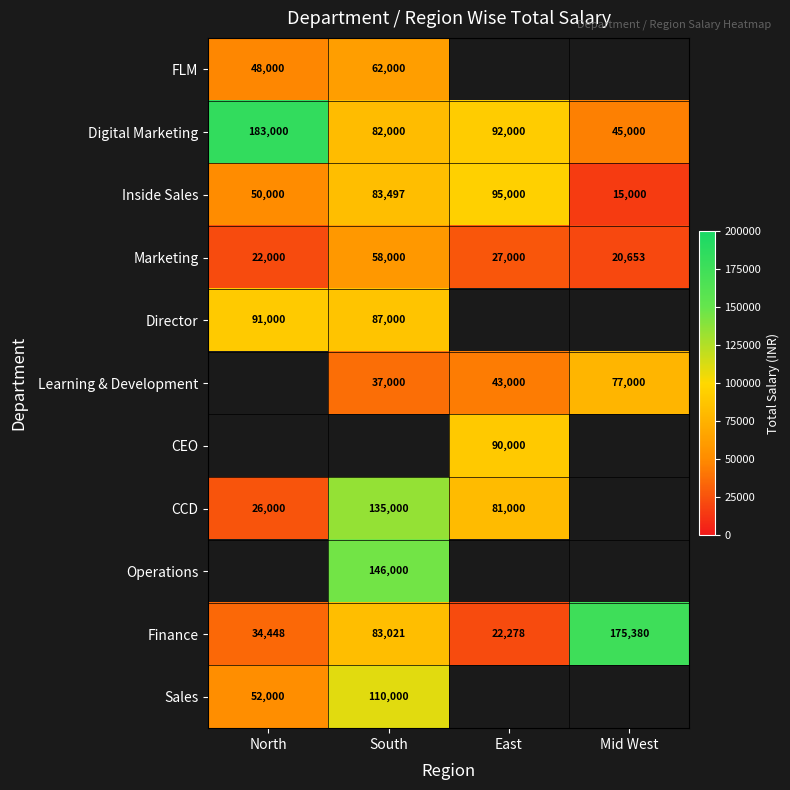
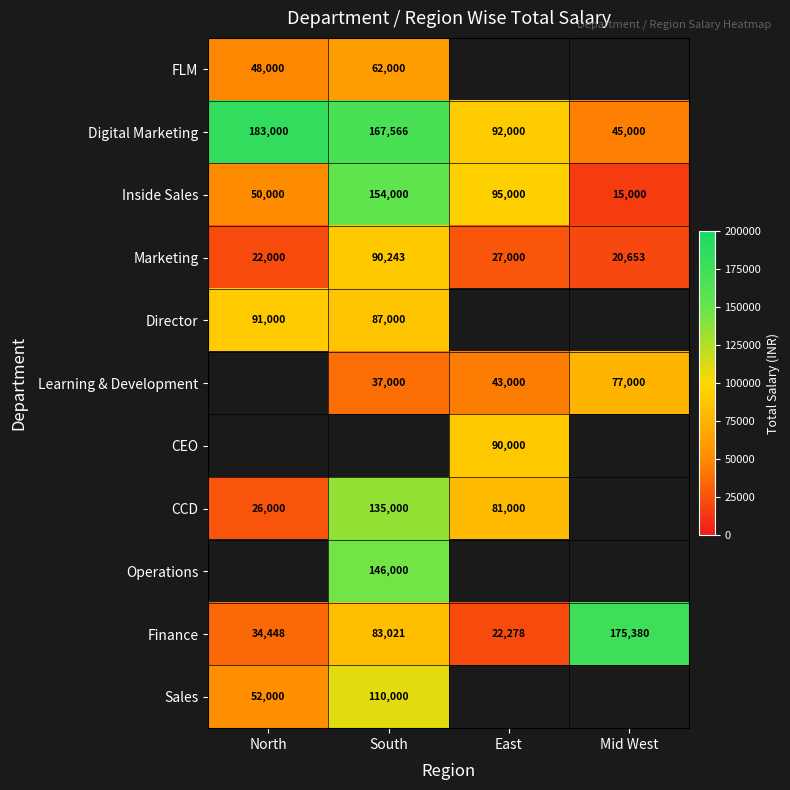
  {
    "FLM": {
      "North": "48,000",
      "South": "62,000"
    },
    "Digital Marketing": {
      "North": "183,000",
-     "South": "82,000",
+     "South": "167,566",
      "East": "92,000",
      "Mid West": "45,000"
    },
    "Inside Sales": {
      "North": "50,000",
-     "South": "83,497",
+     "South": "154,000",
      "East": "95,000",
      "Mid West": "15,000"
    },
    "Marketing": {
      "North": "22,000",
-     "South": "58,000",
+     "South": "90,243",
      "East": "27,000",
      "Mid West": "20,653"
    },
    "Director": {
      "North": "91,000",
      "South": "87,000"
    },
    "Learning & Development": {
      "South": "37,000",
      "East": "43,000",
      "Mid West": "77,000"
    },
    "CEO": {
      "East": "90,000"
    },
    "CCD": {
      "North": "26,000",
      "South": "135,000",
      "East": "81,000"
    },
    "Operations": {
      "South": "146,000"
    },
    "Finance": {
      "North": "34,448",
      "South": "83,021",
      "East": "22,278",
      "Mid West": "175,380"
    },
    "Sales": {
      "North": "52,000",
      "South": "110,000"
    }
  }
